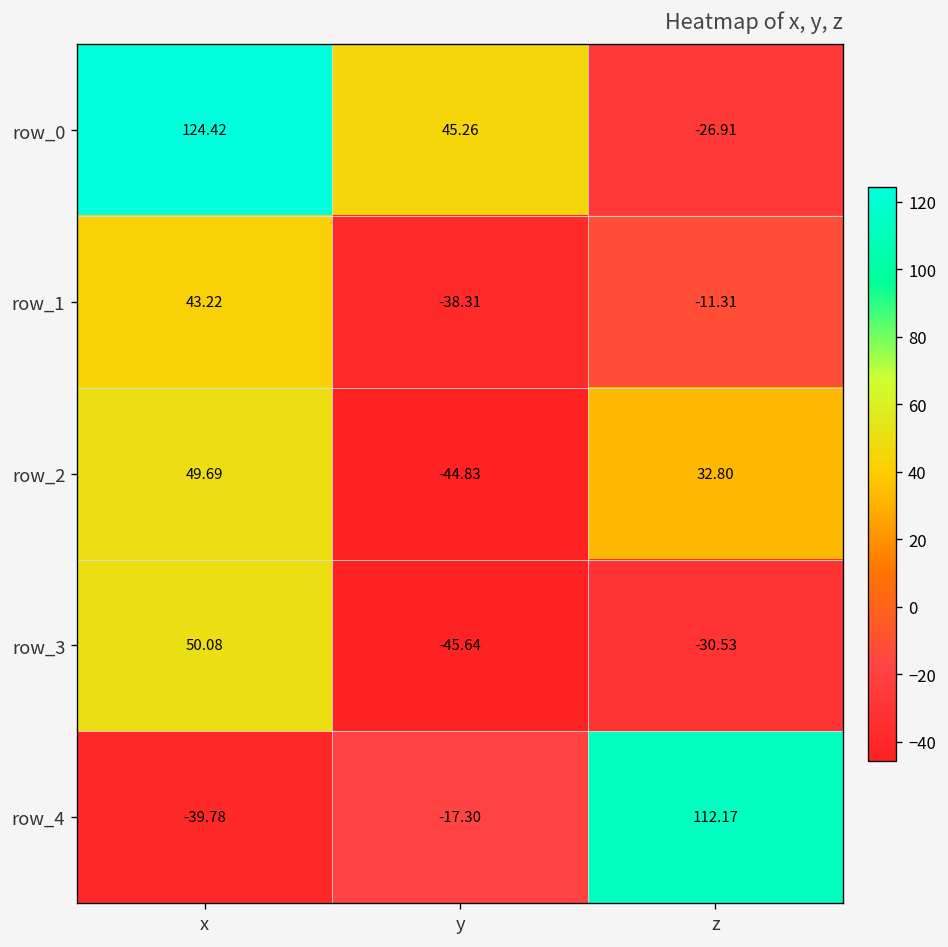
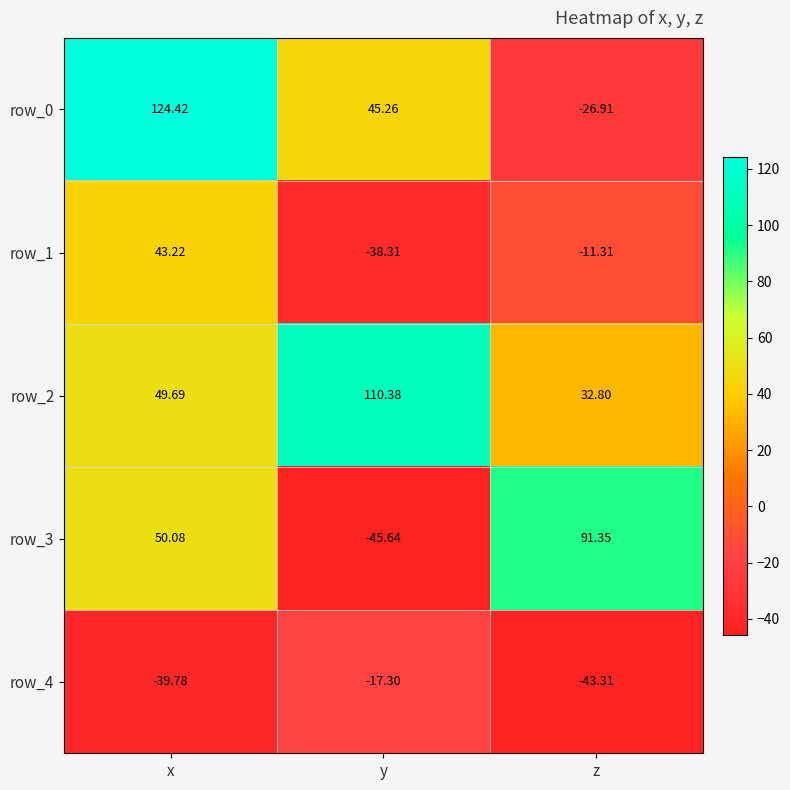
  {
    "row_0": {
      "x": 124.42,
      "y": 45.26,
      "z": -26.91
    },
    "row_1": {
      "x": 43.22,
      "y": -38.31,
      "z": -11.31
    },
    "row_2": {
      "x": 49.69,
-     "y": -44.83,
+     "y": 110.38,
      "z": 32.80
    },
    "row_3": {
      "x": 50.08,
      "y": -45.64,
-     "z": -30.53
+     "z": 91.35
    },
    "row_4": {
      "x": -39.78,
      "y": -17.30,
-     "z": 112.17
+     "z": -43.31
    }
  }
